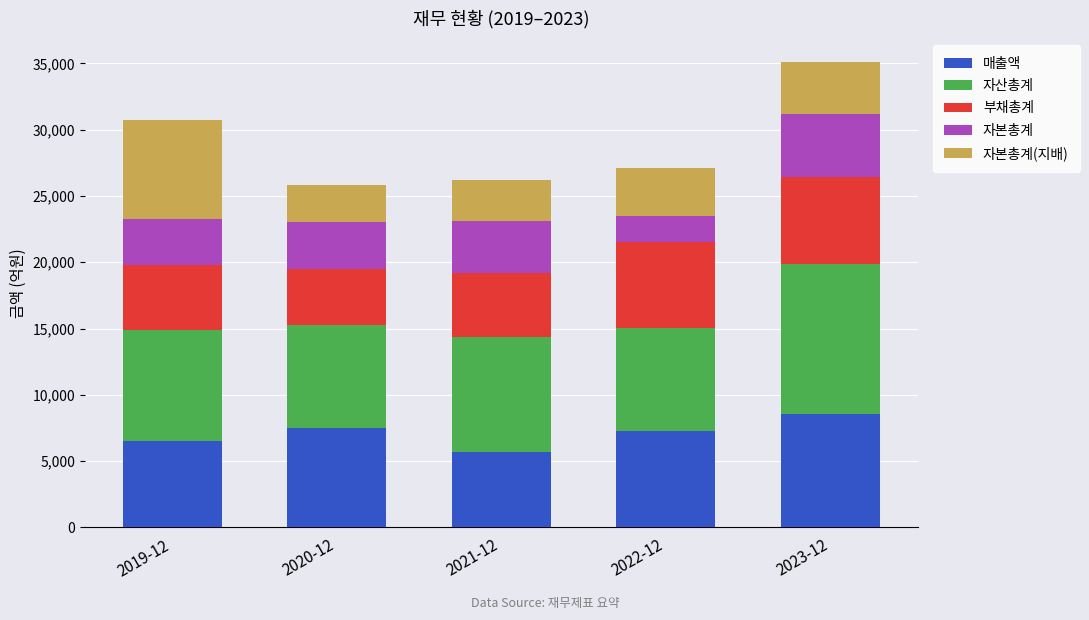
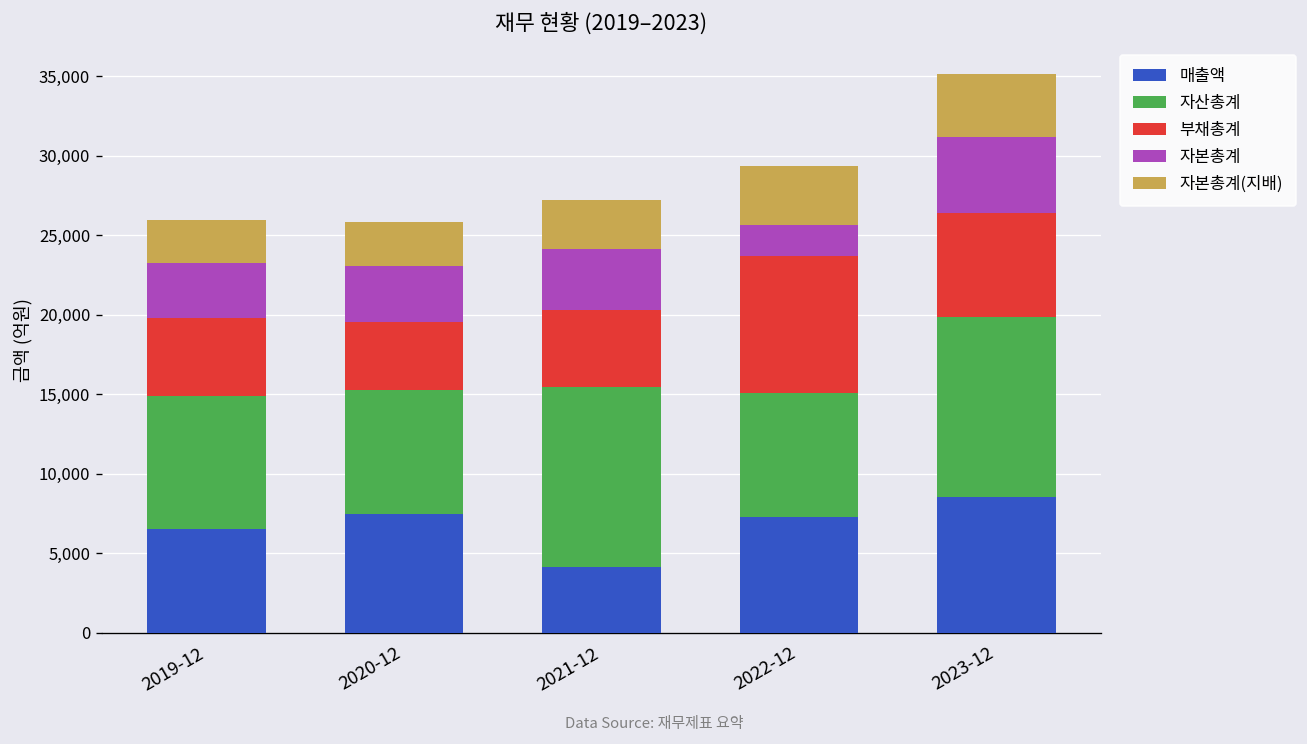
  {
    "매출액": {
      "2019-12": "6,600",
      "2020-12": "7,500",
-     "2021-12": "5,700",
+     "2021-12": "4,100",
      "2022-12": "7,300",
      "2023-12": "8,600"
    },
    "자산총계": {
      "2019-12": "8,300",
      "2020-12": "7,800",
-     "2021-12": "8,700",
+     "2021-12": "11,300",
      "2022-12": "7,800",
      "2023-12": "11,300"
    },
    "부채총계": {
      "2019-12": "4,900",
      "2020-12": "4,300",
      "2021-12": "4,800",
-     "2022-12": "6,500",
+     "2022-12": "8,700",
      "2023-12": "6,500"
    },
    "자본총계": {
      "2019-12": "3,500",
      "2020-12": "3,500",
      "2021-12": "3,900",
      "2022-12": "1,900",
      "2023-12": "4,800"
    },
    "자본총계(지배)": {
-     "2019-12": "7,500",
+     "2019-12": "2,700",
      "2020-12": "2,800",
      "2021-12": "3,100",
      "2022-12": "3,700",
      "2023-12": "3,900"
    }
  }
